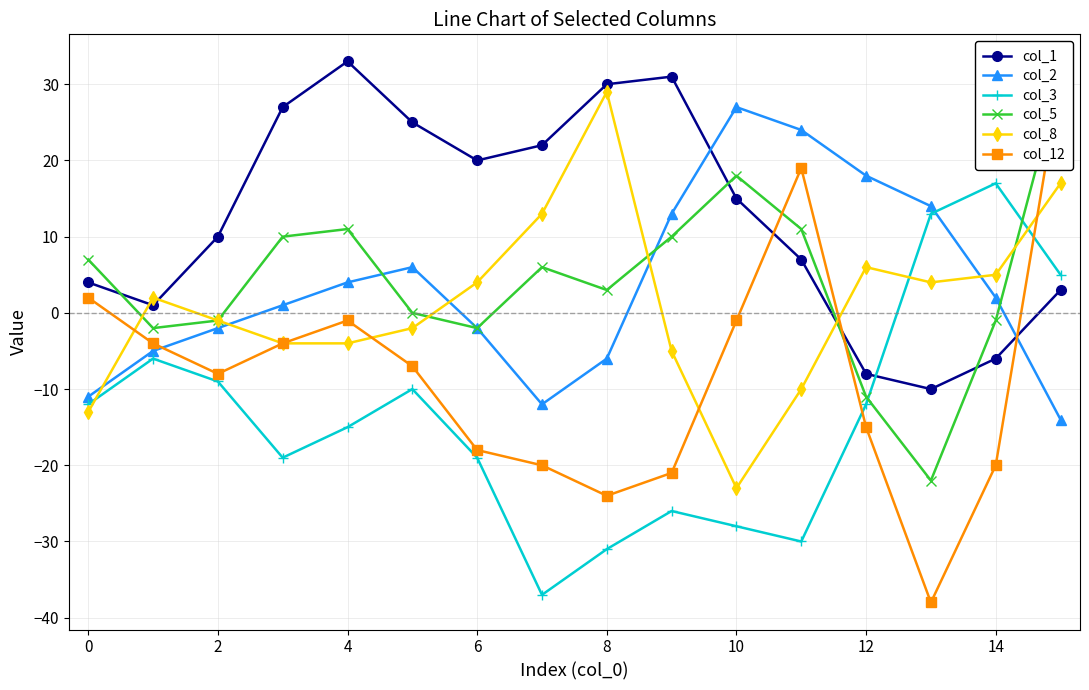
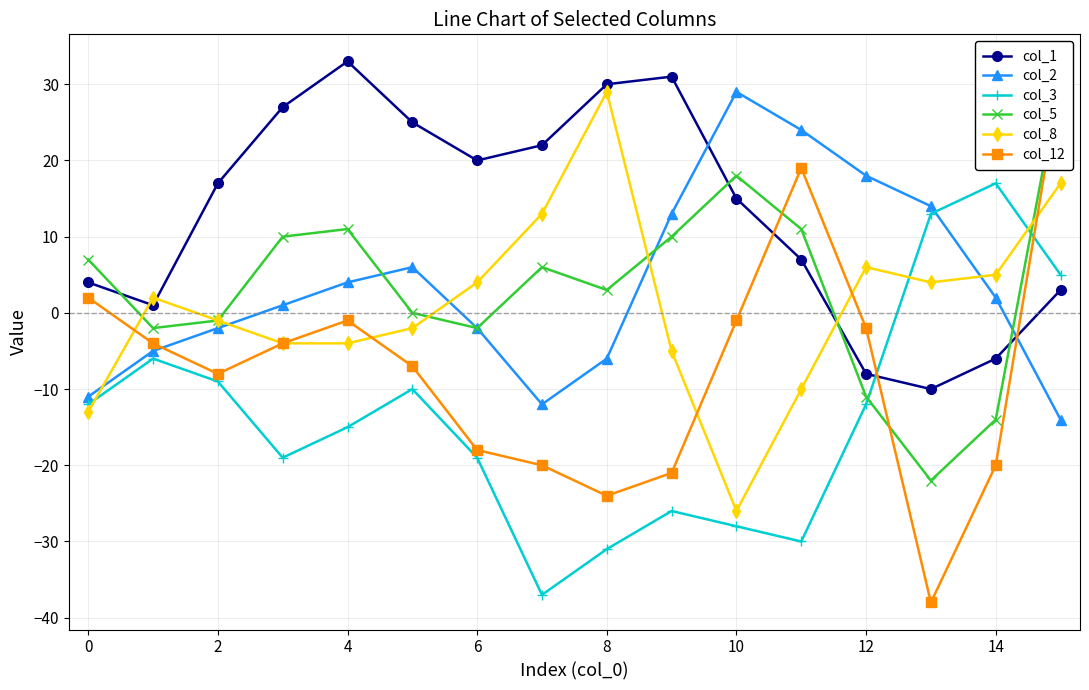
  {
    "col_1": {
      "0": 4,
-     "2": 10,
+     "2": 17,
      "4": 33,
      "6": 20,
      "8": 30,
      "10": 15,
      "12": -8,
      "14": -6
    },
    "col_2": {
      "0": -11,
      "2": -2,
      "4": 4,
      "8": -6,
-     "10": 27,
+     "10": 29,
      "12": 18,
      "14": 2
    },
    "col_3": {
      "0": -12,
      "2": -9,
      "4": -15,
      "6": -19,
      "8": -31,
      "10": -28,
      "12": -12,
      "14": 17
    },
    "col_5": {
      "0": 7,
      "4": 11,
      "8": 3,
      "10": 18,
      "12": -11,
-     "14": -1
+     "14": -14
    },
    "col_8": {
      "0": -13,
      "4": -4,
      "6": 4,
      "8": 29,
-     "10": -23,
+     "10": -26,
      "12": 6,
      "14": 5
    },
    "col_12": {
      "0": 2,
      "2": -8,
      "4": -1,
      "6": -18,
      "8": -24,
      "10": -1,
-     "12": -15,
+     "12": -2,
      "14": -20
    }
  }
